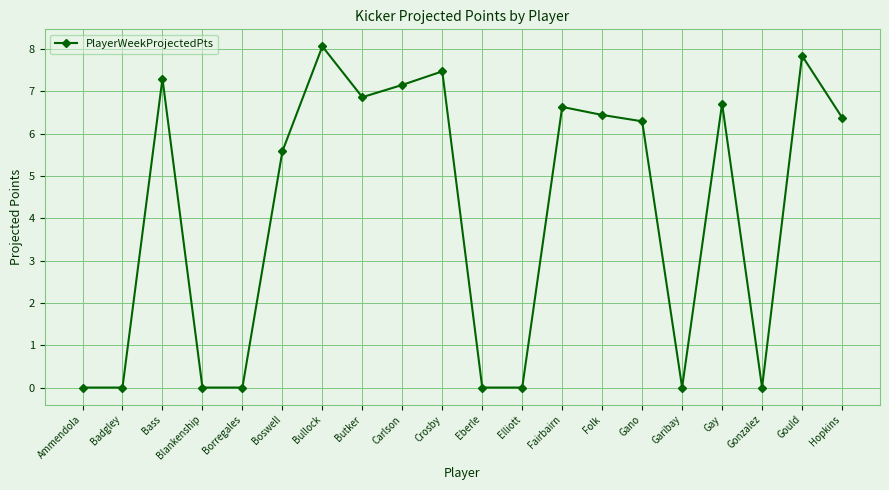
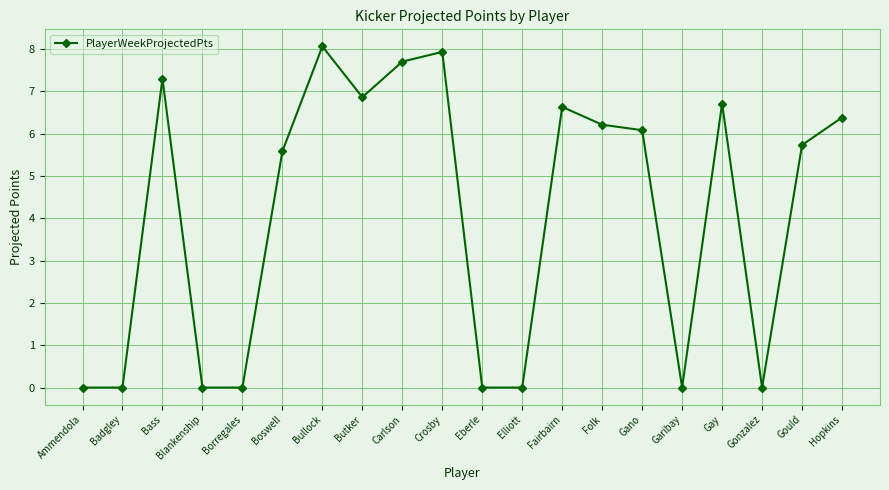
  {
    "Ammendola": 0.0,
    "Badgley": 0.0,
    "Bass": 7.3,
    "Blankenship": 0.0,
    "Borregales": 0.0,
    "Boswell": 5.6,
    "Bullock": 8.1,
    "Butker": 6.9,
-   "Carlson": 7.2,
-   "Crosby": 7.5,
+   "Carlson": 7.7,
+   "Crosby": 7.9,
    "Eberle": 0.0,
    "Elliott": 0.0,
    "Fairbairn": 6.6,
-   "Folk": 6.4,
-   "Gano": 6.3,
+   "Folk": 6.2,
+   "Gano": 6.1,
    "Garibay": 0.0,
    "Gay": 6.7,
    "Gonzalez": 0.0,
-   "Gould": 7.8,
+   "Gould": 5.7,
    "Hopkins": 6.4
  }
